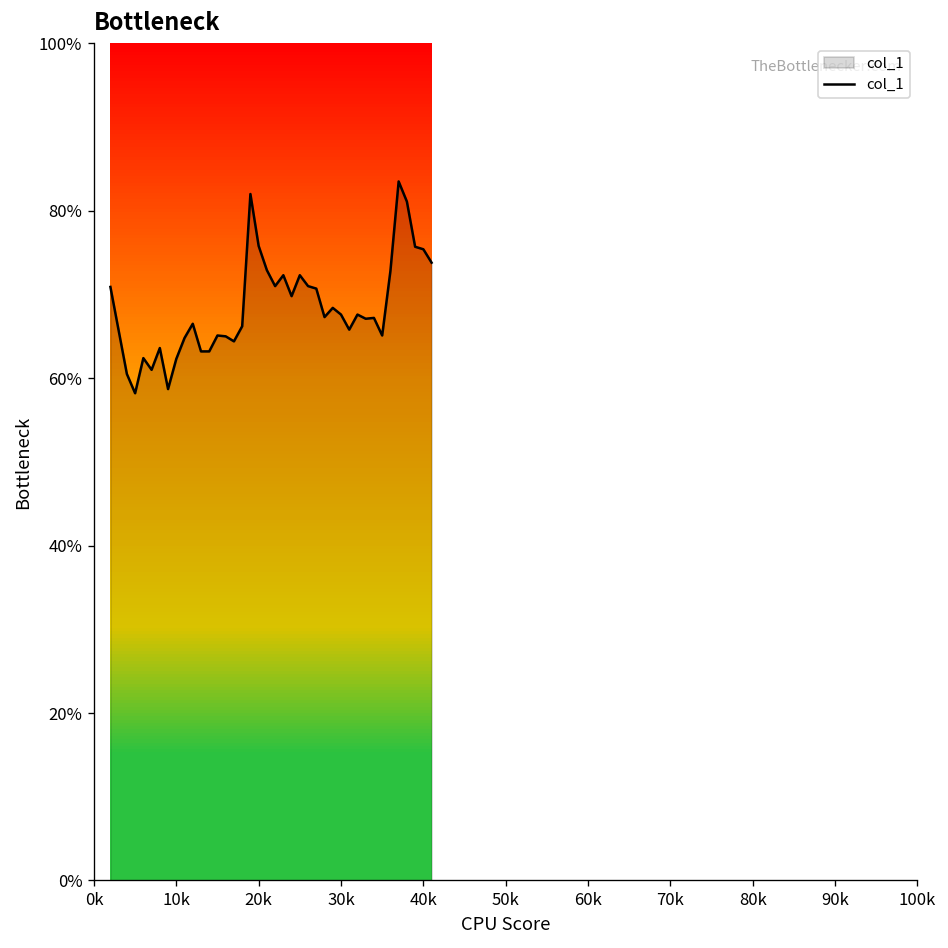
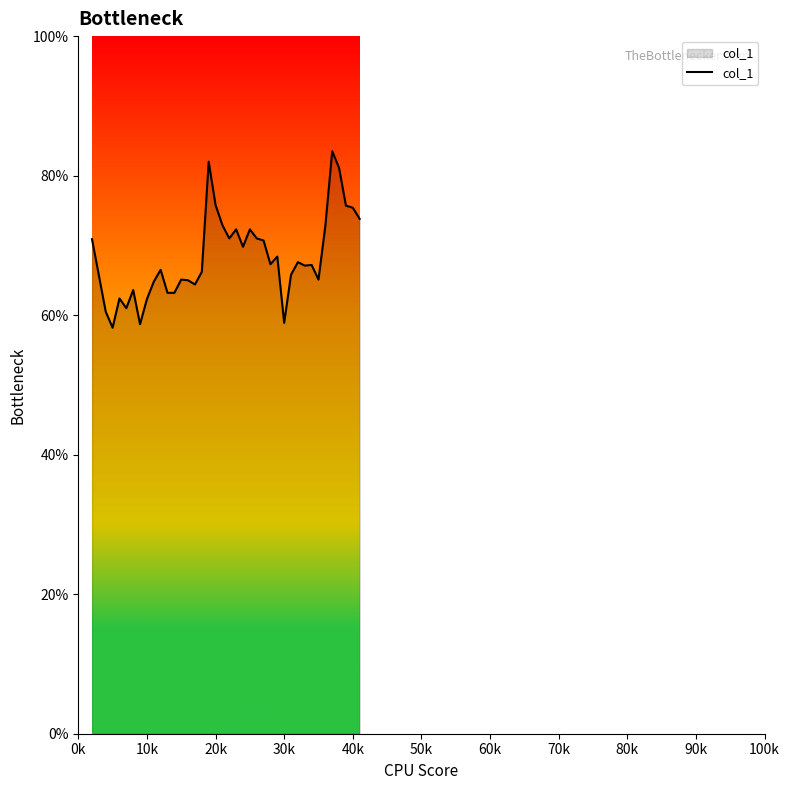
  {
    "10k": "62%",
    "20k": "76%",
-   "30k": "68%",
+   "30k": "59%",
    "40k": "75%"
  }
